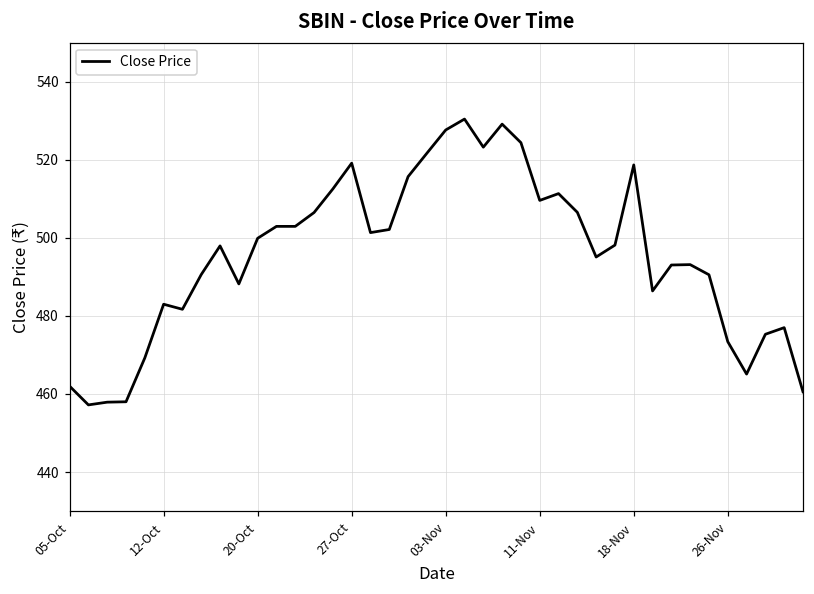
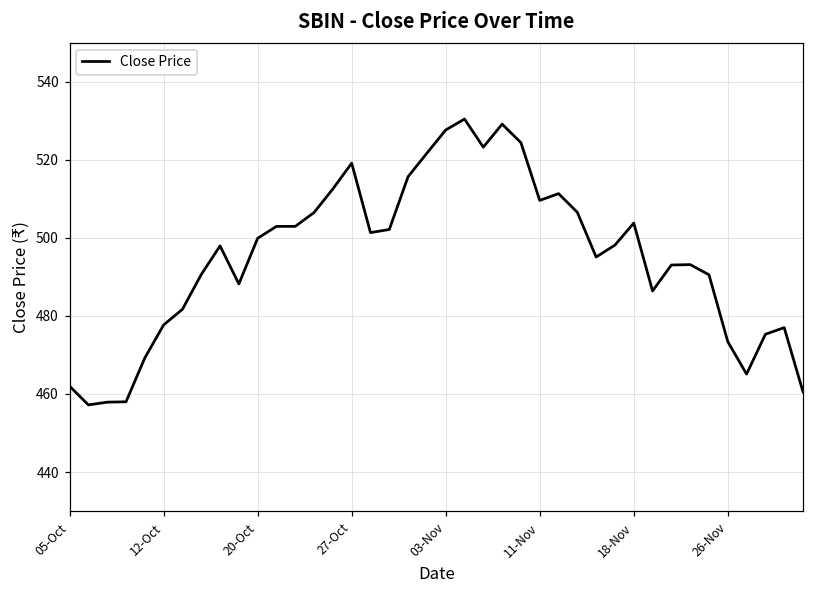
  {
    "05-Oct": 462,
-   "12-Oct": 483,
+   "12-Oct": 478,
    "20-Oct": 500,
    "27-Oct": 519,
    "03-Nov": 528,
    "11-Nov": 510,
-   "18-Nov": 519,
+   "18-Nov": 504,
    "26-Nov": 473
  }
